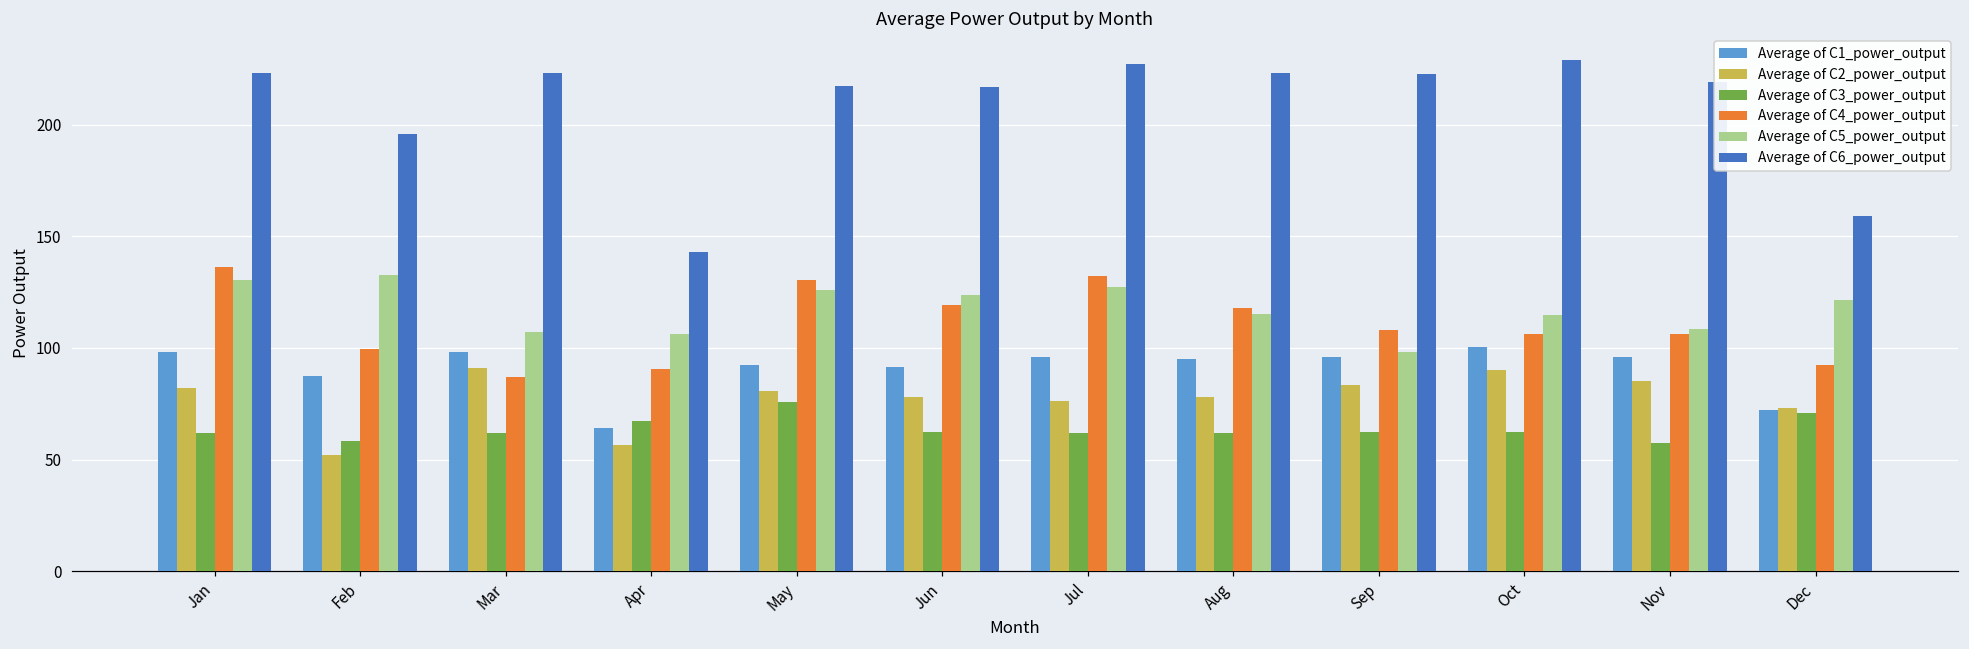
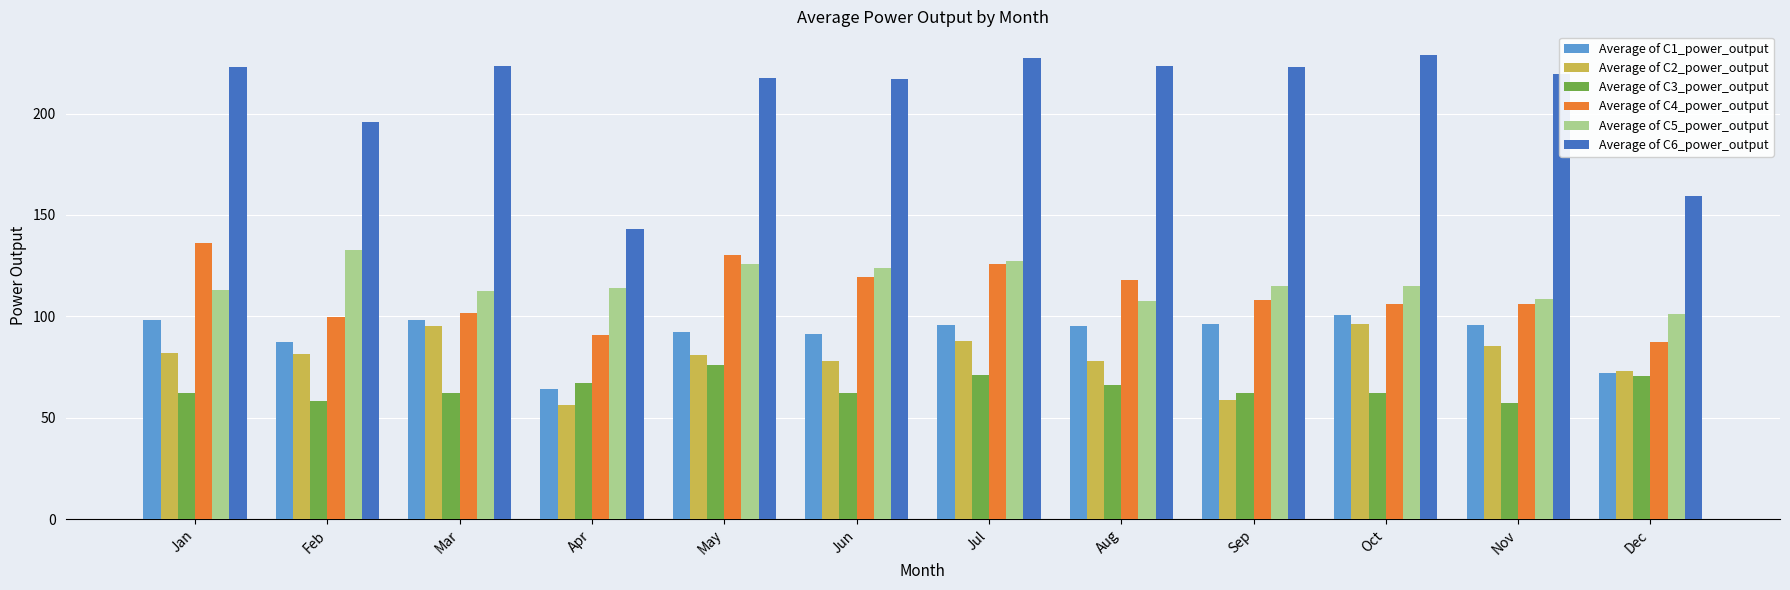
  {
    "Average of C2_power_output": {
      "Jan": 82,
-     "Feb": 52,
-     "Mar": 91,
+     "Feb": 81,
+     "Mar": 95,
      "Apr": 56,
      "May": 81,
      "Jun": 78,
-     "Jul": 76,
+     "Jul": 88,
      "Aug": 78,
-     "Sep": 83,
-     "Oct": 90,
+     "Sep": 59,
+     "Oct": 96,
      "Nov": 85,
      "Dec": 73
    },
    "Average of C3_power_output": {
      "Jan": 62,
      "Feb": 58,
      "Mar": 62,
      "Apr": 67,
      "May": 76,
      "Jun": 62,
-     "Jul": 62,
-     "Aug": 62,
+     "Jul": 71,
+     "Aug": 66,
      "Sep": 62,
      "Oct": 62,
      "Nov": 57,
      "Dec": 71
    },
    "Average of C4_power_output": {
      "Jan": 136,
      "Feb": 100,
-     "Mar": 87,
+     "Mar": 102,
      "Apr": 91,
      "May": 130,
      "Jun": 119,
-     "Jul": 132,
+     "Jul": 126,
      "Aug": 118,
      "Sep": 108,
      "Oct": 106,
      "Nov": 106,
-     "Dec": 92
+     "Dec": 87
    },
    "Average of C5_power_output": {
-     "Jan": 130,
+     "Jan": 113,
      "Feb": 133,
-     "Mar": 107,
-     "Apr": 106,
+     "Mar": 113,
+     "Apr": 114,
      "May": 126,
      "Jun": 124,
      "Jul": 127,
-     "Aug": 115,
-     "Sep": 98,
+     "Aug": 107,
+     "Sep": 115,
      "Oct": 115,
      "Nov": 108,
-     "Dec": 122
+     "Dec": 101
    }
  }
